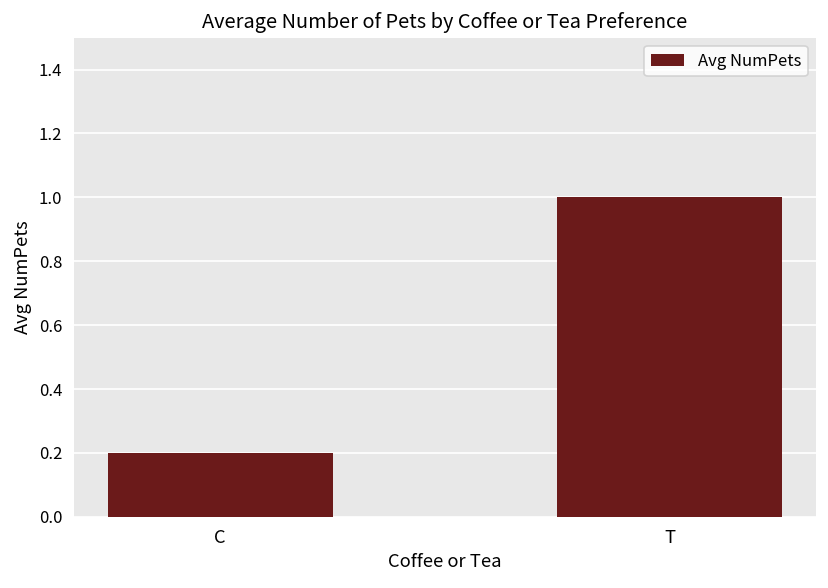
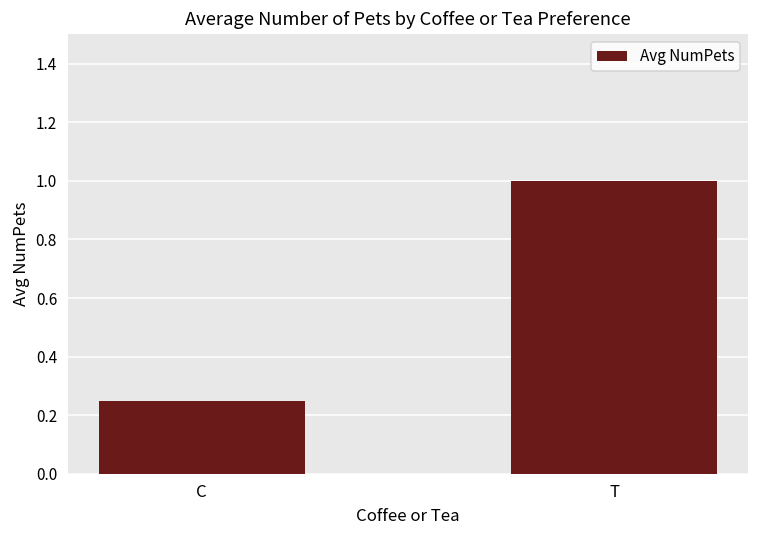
  {
-   "C": 0.20,
+   "C": 0.25,
    "T": 1.00
  }
